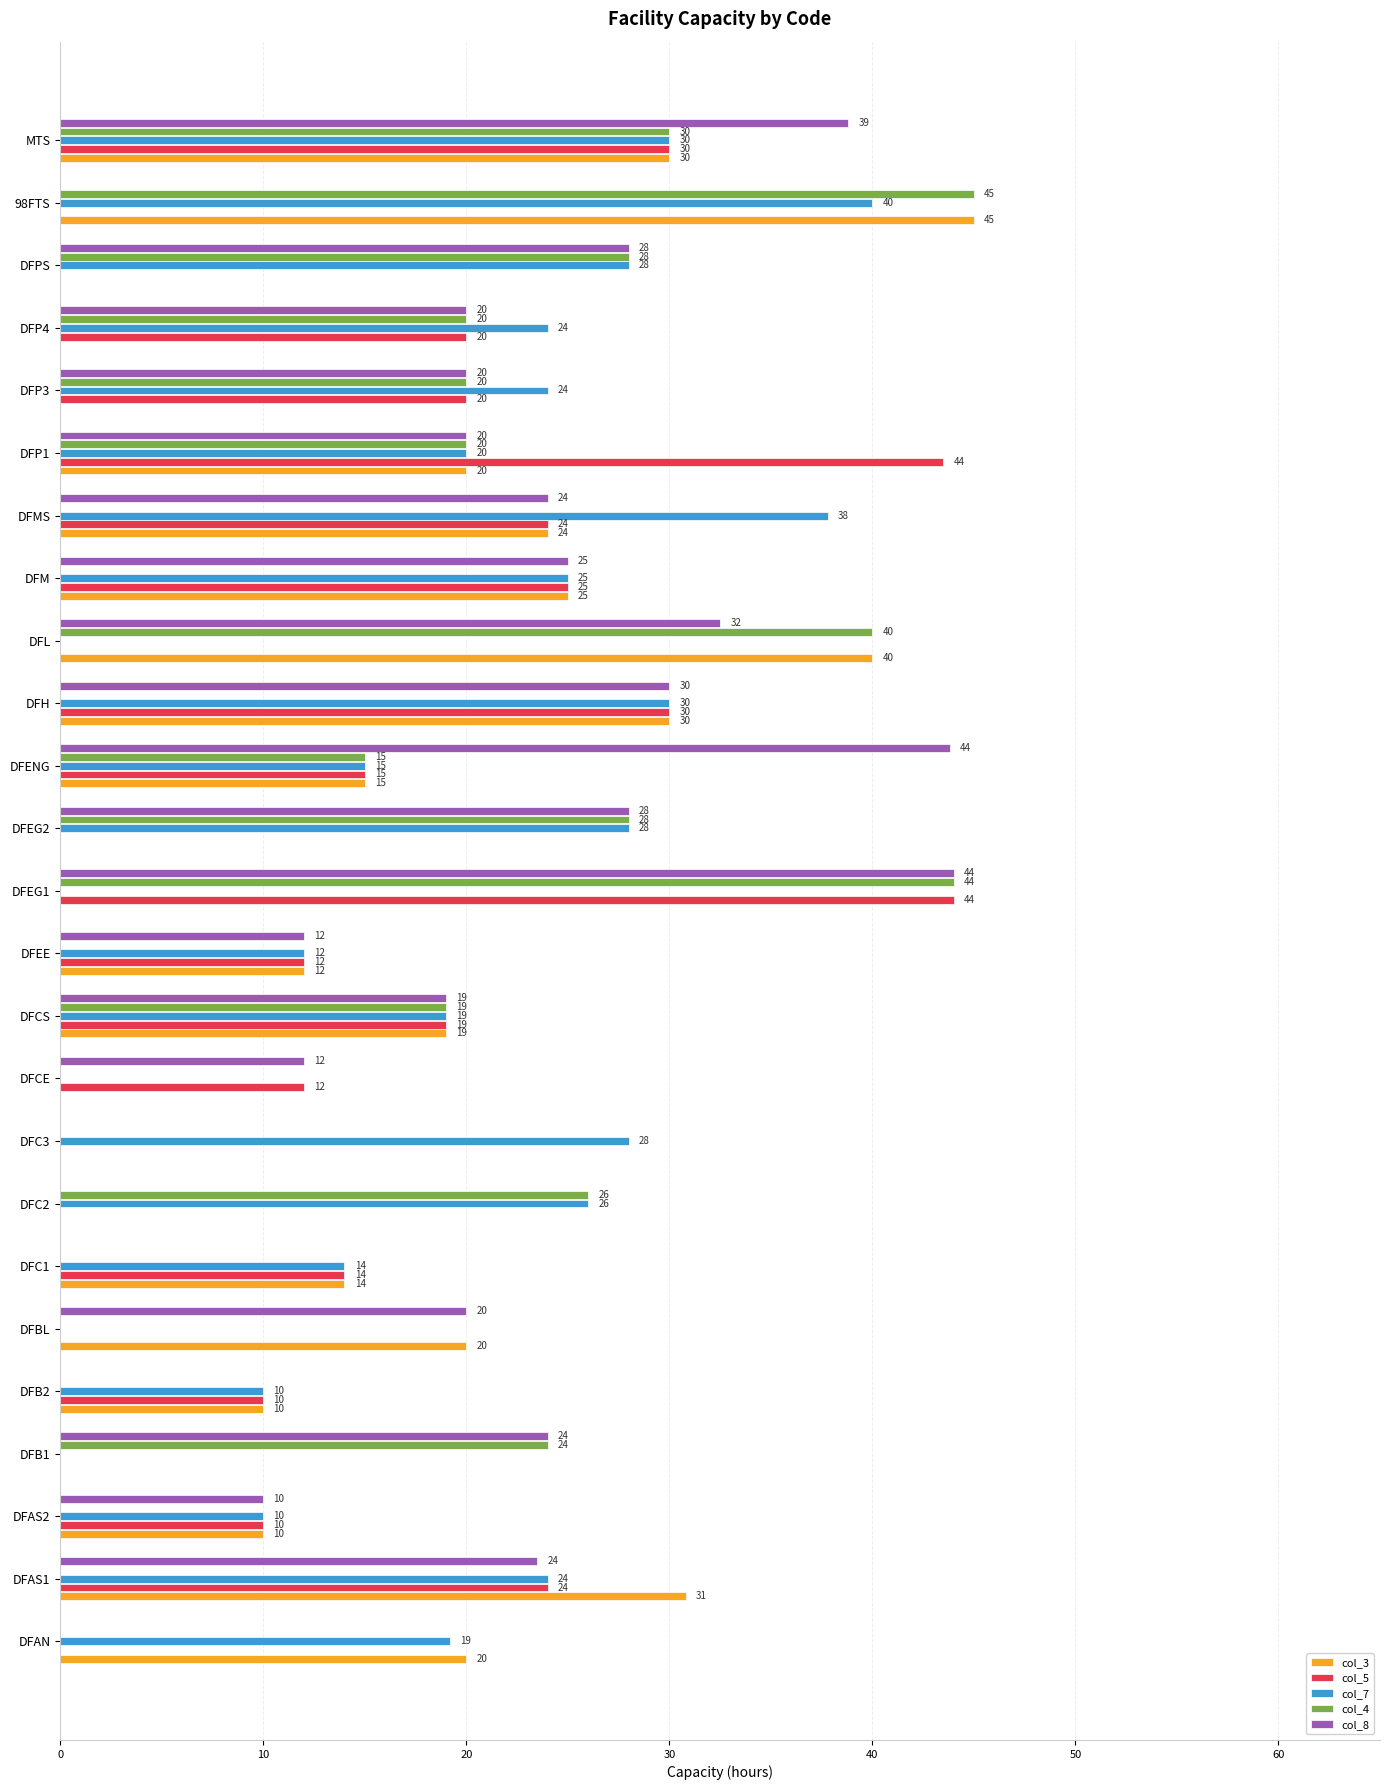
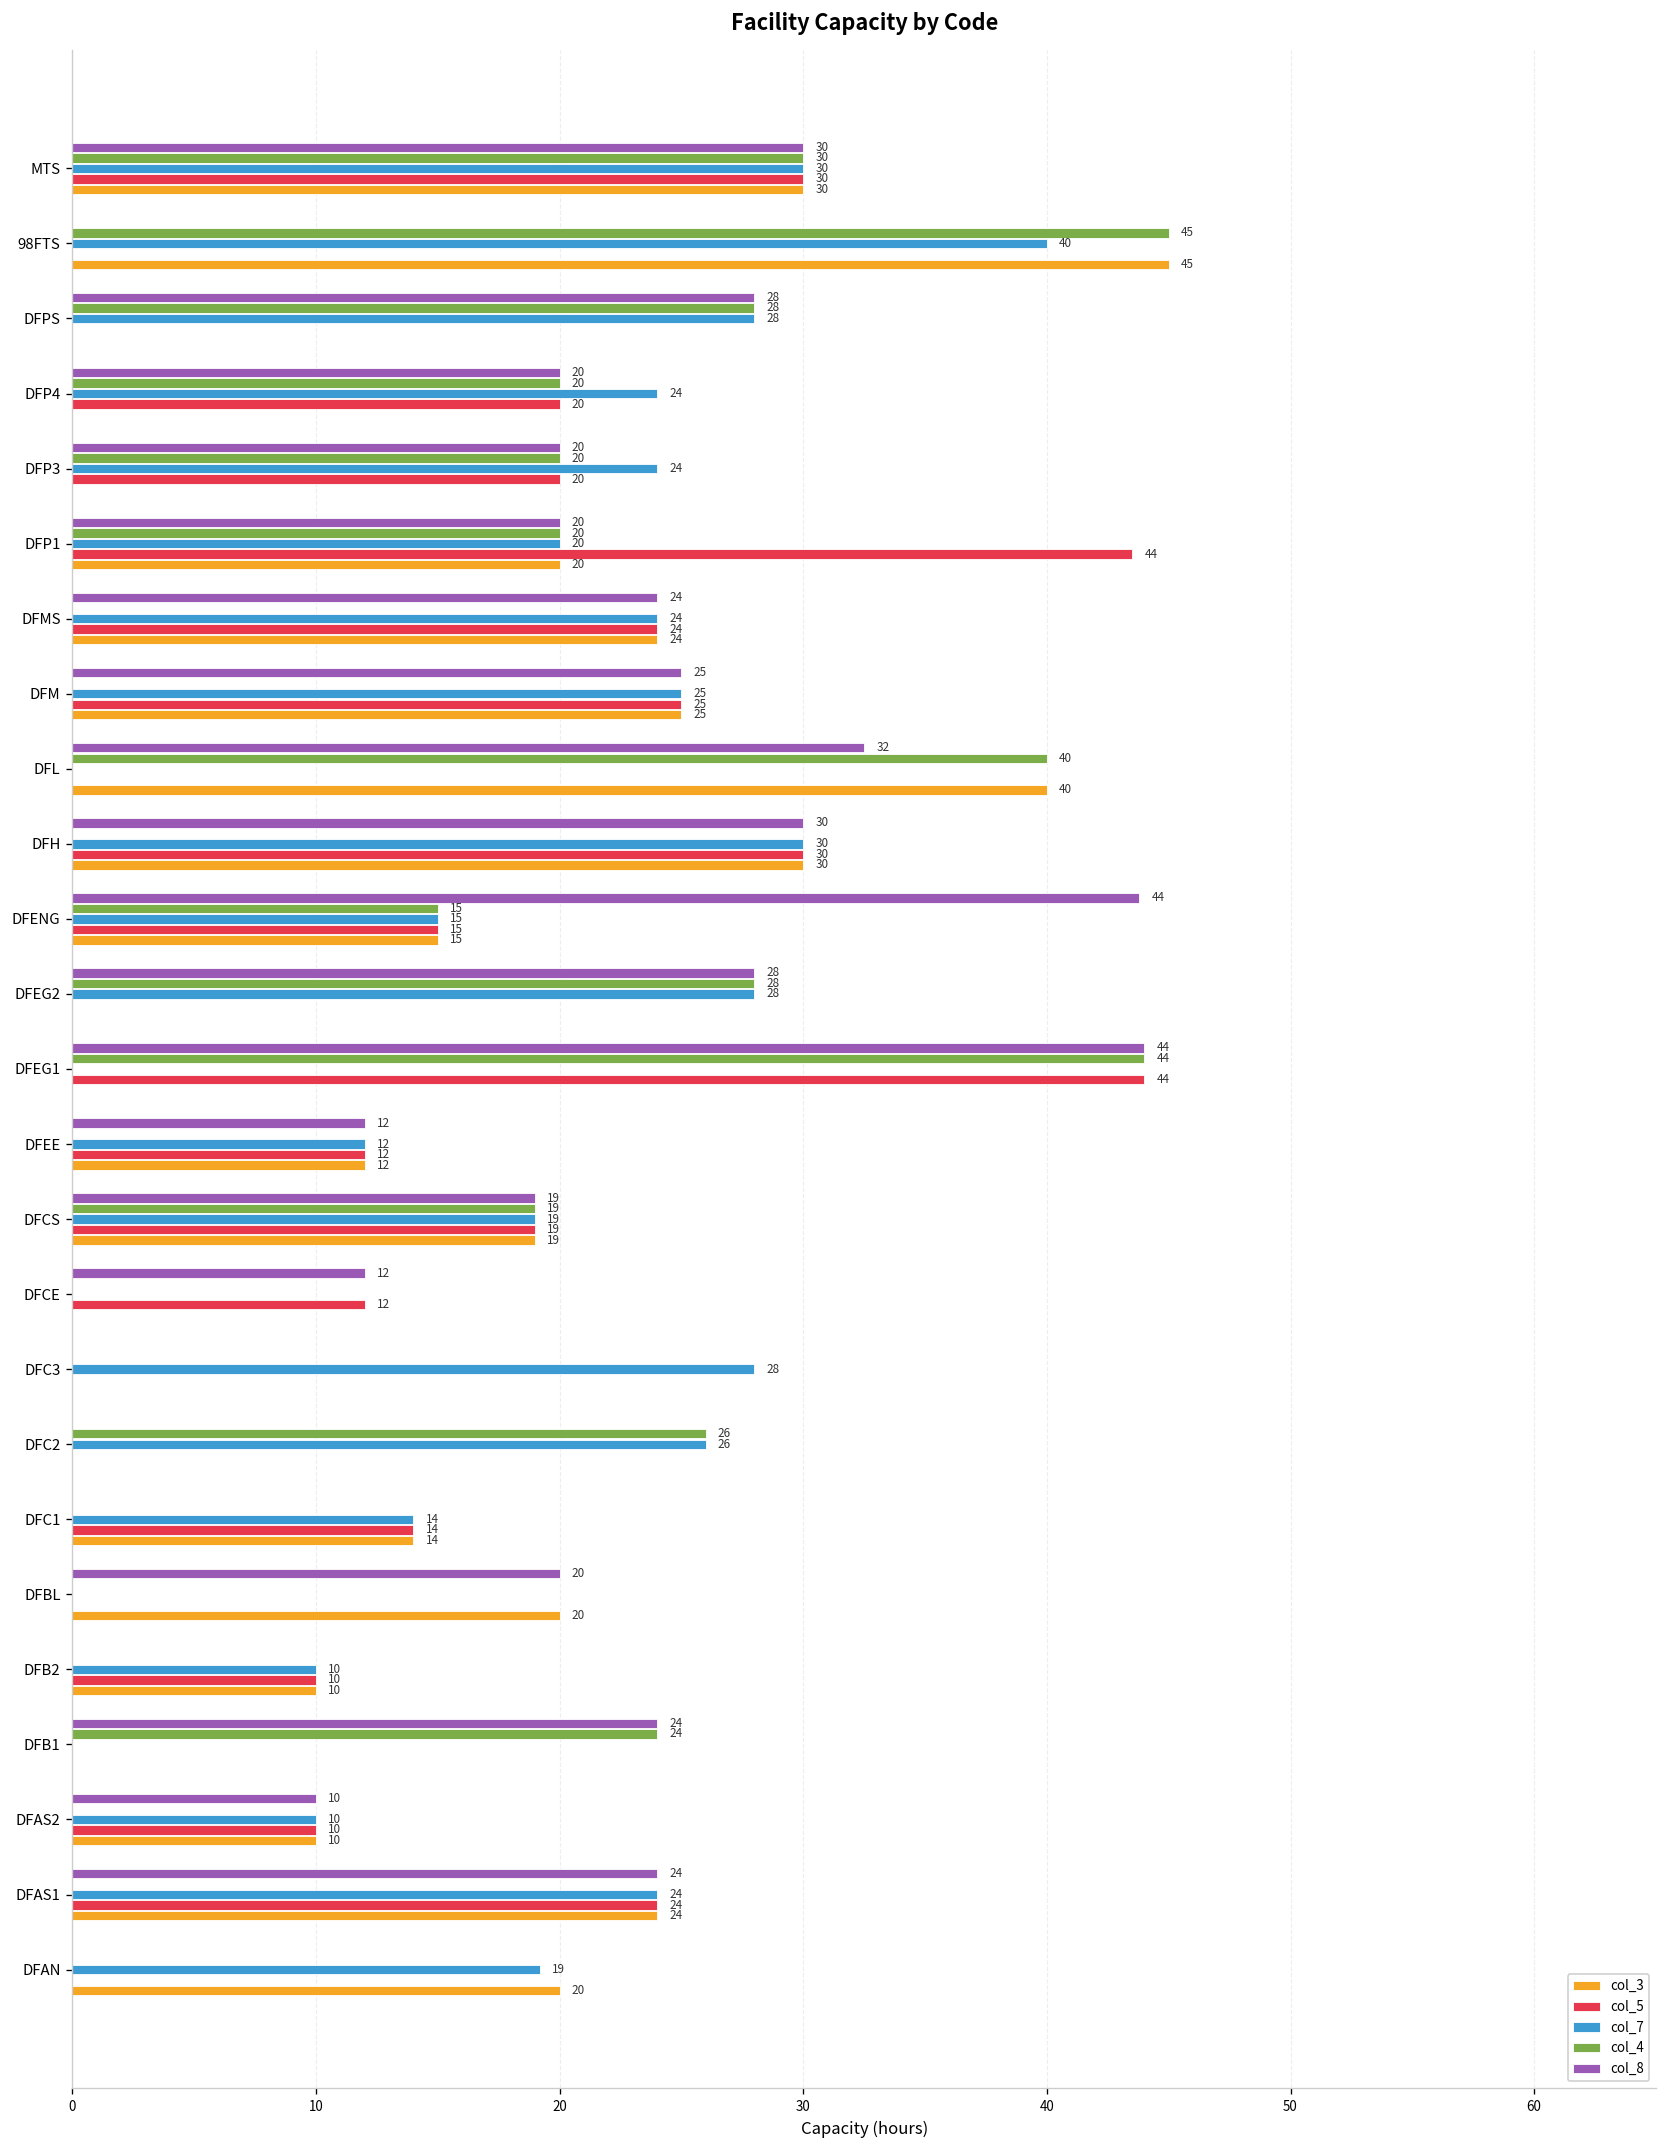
  {
    "col_3": {
      "MTS": 30,
      "98FTS": 45,
      "DFP1": 20,
      "DFMS": 24,
      "DFM": 25,
      "DFL": 40,
      "DFH": 30,
      "DFENG": 15,
      "DFEE": 12,
      "DFCS": 19,
      "DFC1": 14,
      "DFBL": 20,
      "DFB2": 10,
      "DFAS2": 10,
-     "DFAS1": 31,
+     "DFAS1": 24,
      "DFAN": 20
    },
    "col_5": {
      "MTS": 30,
      "DFP4": 20,
      "DFP3": 20,
      "DFP1": 44,
      "DFMS": 24,
      "DFM": 25,
      "DFH": 30,
      "DFENG": 15,
      "DFEG1": 44,
      "DFEE": 12,
      "DFCS": 19,
      "DFCE": 12,
      "DFC1": 14,
      "DFB2": 10,
      "DFAS2": 10,
      "DFAS1": 24
    },
    "col_7": {
      "MTS": 30,
      "98FTS": 40,
      "DFPS": 28,
      "DFP4": 24,
      "DFP3": 24,
      "DFP1": 20,
-     "DFMS": 38,
+     "DFMS": 24,
      "DFM": 25,
      "DFH": 30,
      "DFENG": 15,
      "DFEG2": 28,
      "DFEE": 12,
      "DFCS": 19,
      "DFC3": 28,
      "DFC2": 26,
      "DFC1": 14,
      "DFB2": 10,
      "DFAS2": 10,
      "DFAS1": 24,
      "DFAN": 19
    },
    "col_4": {
      "MTS": 30,
      "98FTS": 45,
      "DFPS": 28,
      "DFP4": 20,
      "DFP3": 20,
      "DFP1": 20,
      "DFL": 40,
      "DFENG": 15,
      "DFEG2": 28,
      "DFEG1": 44,
      "DFCS": 19,
      "DFC2": 26,
      "DFB1": 24
    },
    "col_8": {
-     "MTS": 39,
+     "MTS": 30,
      "DFPS": 28,
      "DFP4": 20,
      "DFP3": 20,
      "DFP1": 20,
      "DFMS": 24,
      "DFM": 25,
      "DFL": 32,
      "DFH": 30,
      "DFENG": 44,
      "DFEG2": 28,
      "DFEG1": 44,
      "DFEE": 12,
      "DFCS": 19,
      "DFCE": 12,
      "DFBL": 20,
      "DFB1": 24,
      "DFAS2": 10,
-     "DFAS1": 23.5
+     "DFAS1": 24.0
    }
  }
